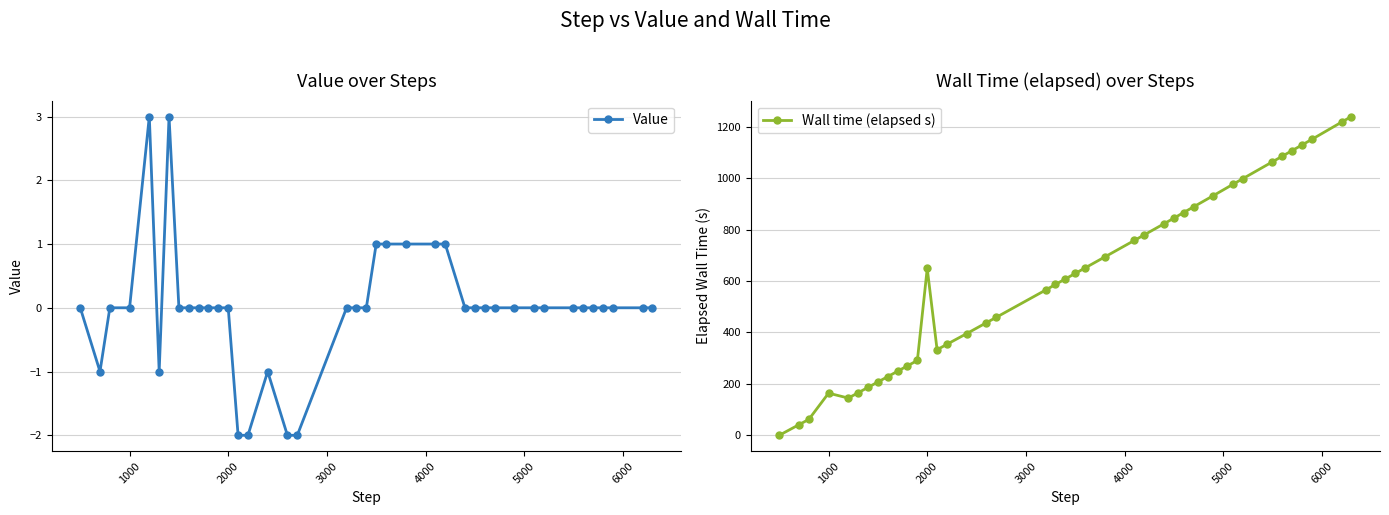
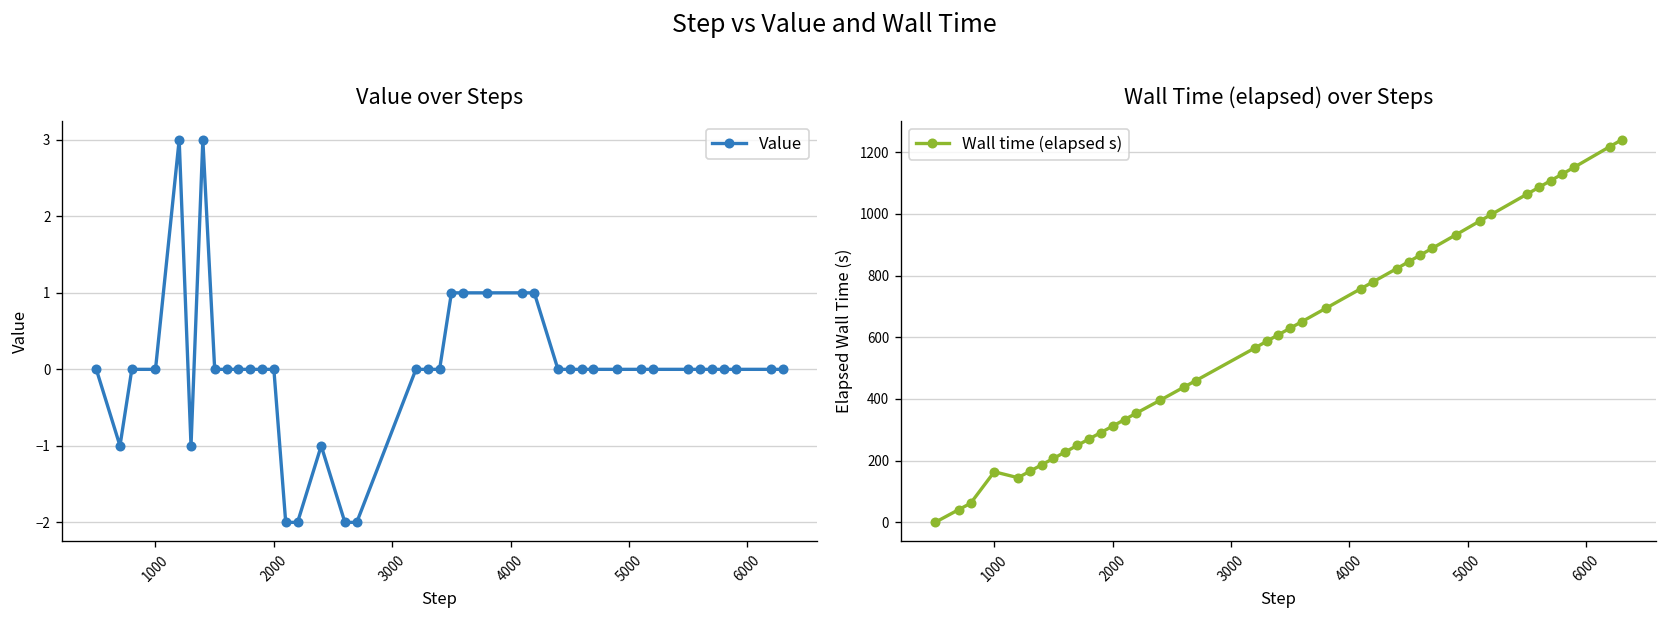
  {
    "Value over Steps": {
      "1000": 0.0,
      "2000": 0.0
    },
    "Wall Time (elapsed) over Steps": {
      "1000": 160,
-     "2000": 650
+     "2000": 310
    }
  }
